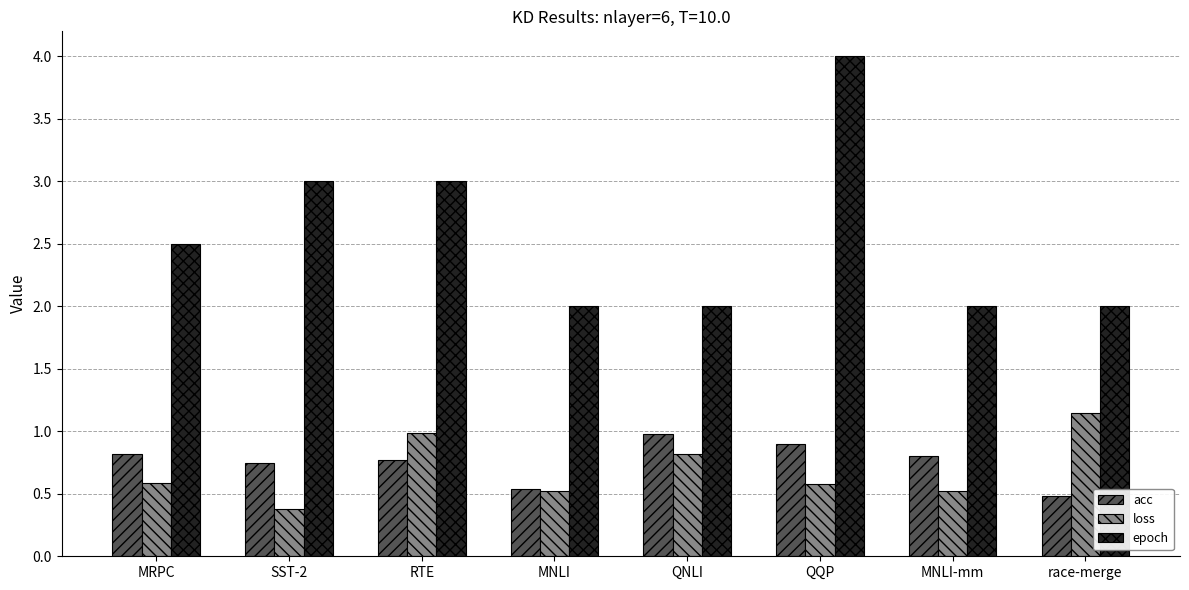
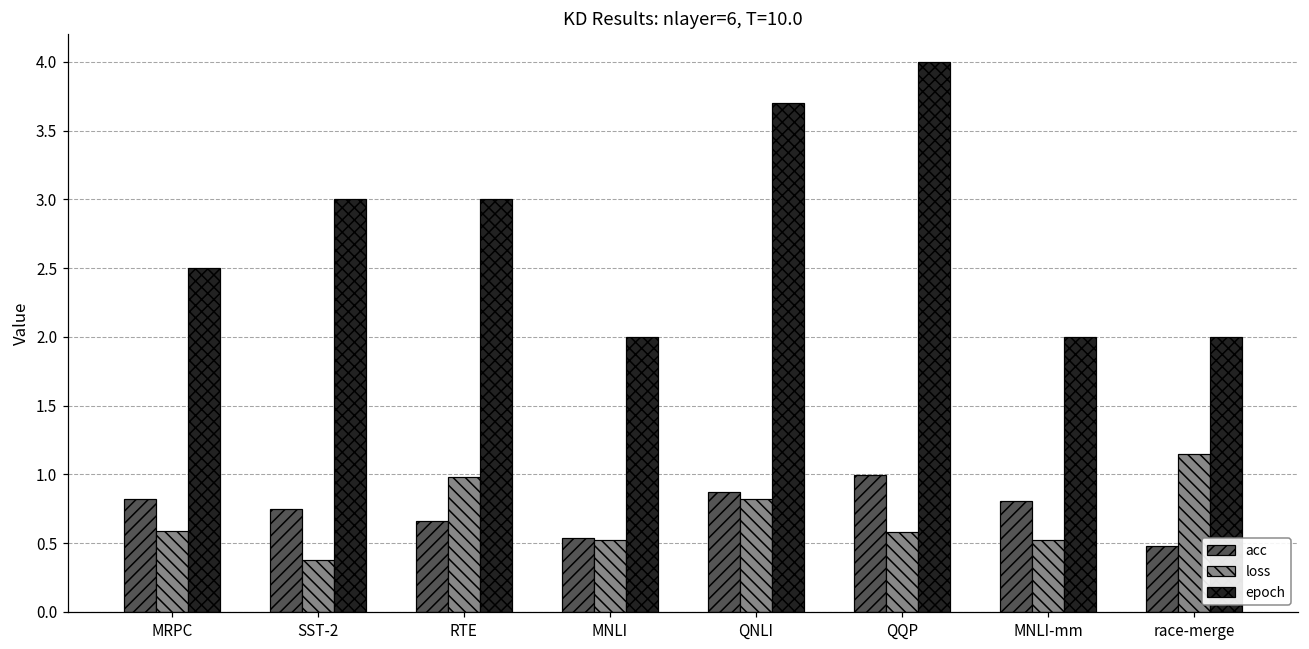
  {
    "acc": {
      "MRPC": 0.82,
      "SST-2": 0.75,
-     "RTE": 0.77,
+     "RTE": 0.66,
      "MNLI": 0.54,
-     "QNLI": 0.98,
-     "QQP": 0.90,
+     "QNLI": 0.87,
+     "QQP": 1.00,
      "MNLI-mm": 0.80,
      "race-merge": 0.48
    },
    "loss": {
      "MRPC": 0.59,
      "SST-2": 0.38,
      "RTE": 0.98,
      "MNLI": 0.52,
      "QNLI": 0.82,
      "QQP": 0.58,
      "MNLI-mm": 0.52,
      "race-merge": 1.15
    },
    "epoch": {
      "MRPC": 2.5,
      "SST-2": 3.0,
      "RTE": 3.0,
      "MNLI": 2.0,
-     "QNLI": 2.0,
+     "QNLI": 3.7,
      "QQP": 4.0,
      "MNLI-mm": 2.0,
      "race-merge": 2.0
    }
  }
